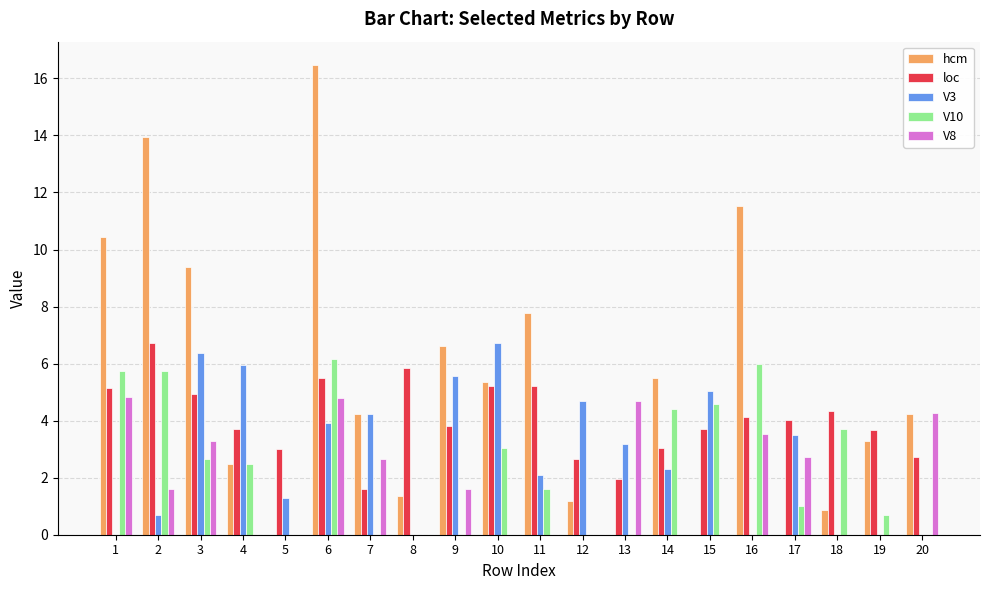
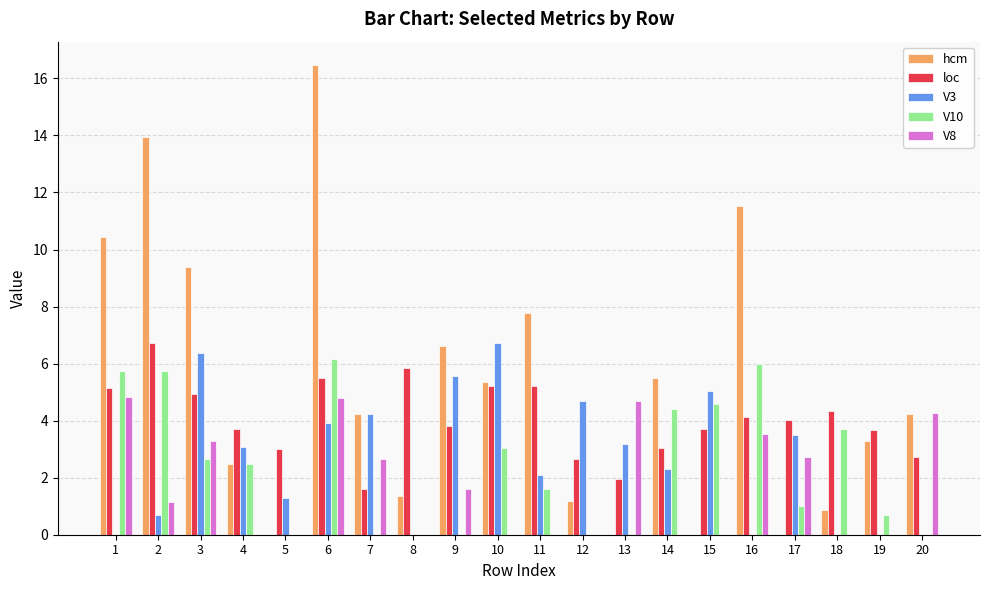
  {
    "hcm": {
      "1": 10.5,
      "2": 13.9,
      "3": 9.4,
      "4": 2.5,
      "5": 0.0,
      "6": 16.5,
      "7": 4.2,
      "8": 1.4,
      "9": 6.6,
      "10": 5.3,
      "11": 7.8,
      "12": 1.2,
      "13": 0.0,
      "14": 5.5,
      "15": 0.0,
      "16": 11.5,
      "17": 0.0,
      "18": 0.9,
      "19": 3.3,
      "20": 4.2
    },
    "loc": {
      "1": 5.1,
      "2": 6.7,
      "3": 4.9,
      "4": 3.7,
      "5": 3.0,
      "6": 5.5,
      "7": 1.6,
      "8": 5.8,
      "9": 3.8,
      "10": 5.2,
      "11": 5.2,
      "12": 2.6,
      "13": 1.9,
      "14": 3.0,
      "15": 3.7,
      "16": 4.1,
      "17": 4.0,
      "18": 4.3,
      "19": 3.7,
      "20": 2.7
    },
    "V3": {
      "1": 0.0,
      "2": 0.7,
      "3": 6.4,
-     "4": 6.0,
+     "4": 3.1,
      "5": 1.3,
      "6": 3.9,
      "7": 4.2,
      "8": 0.0,
      "9": 5.6,
      "10": 6.7,
      "11": 2.1,
      "12": 4.7,
      "13": 3.2,
      "14": 2.3,
      "15": 5.0,
      "16": 0.0,
      "17": 3.5,
      "18": 0.0,
      "19": 0.0,
      "20": 0.0
    },
    "V10": {
      "1": 5.8,
      "2": 5.7,
      "3": 2.6,
      "4": 2.5,
      "5": 0.0,
      "6": 6.2,
      "7": 0.0,
      "8": 0.0,
      "9": 0.0,
      "10": 3.0,
      "11": 1.6,
      "12": 0.0,
      "13": 0.0,
      "14": 4.4,
      "15": 4.6,
      "16": 6.0,
      "17": 1.0,
      "18": 3.7,
      "19": 0.7,
      "20": 0.0
    },
    "V8": {
      "1": 4.8,
-     "2": 1.6,
+     "2": 1.1,
      "3": 3.3,
      "4": 0.0,
      "5": 0.0,
      "6": 4.8,
      "7": 2.6,
      "8": 0.0,
      "9": 1.6,
      "10": 0.0,
      "11": 0.0,
      "12": 0.0,
      "13": 4.7,
      "14": 0.0,
      "15": 0.0,
      "16": 3.5,
      "17": 2.7,
      "18": 0.0,
      "19": 0.0,
      "20": 4.3
    }
  }
